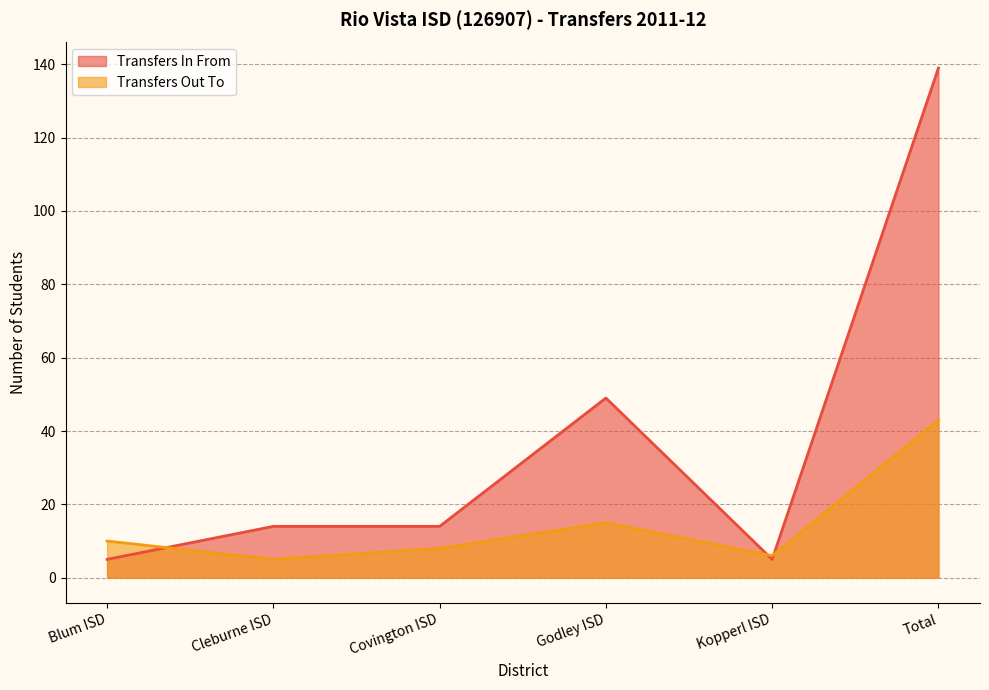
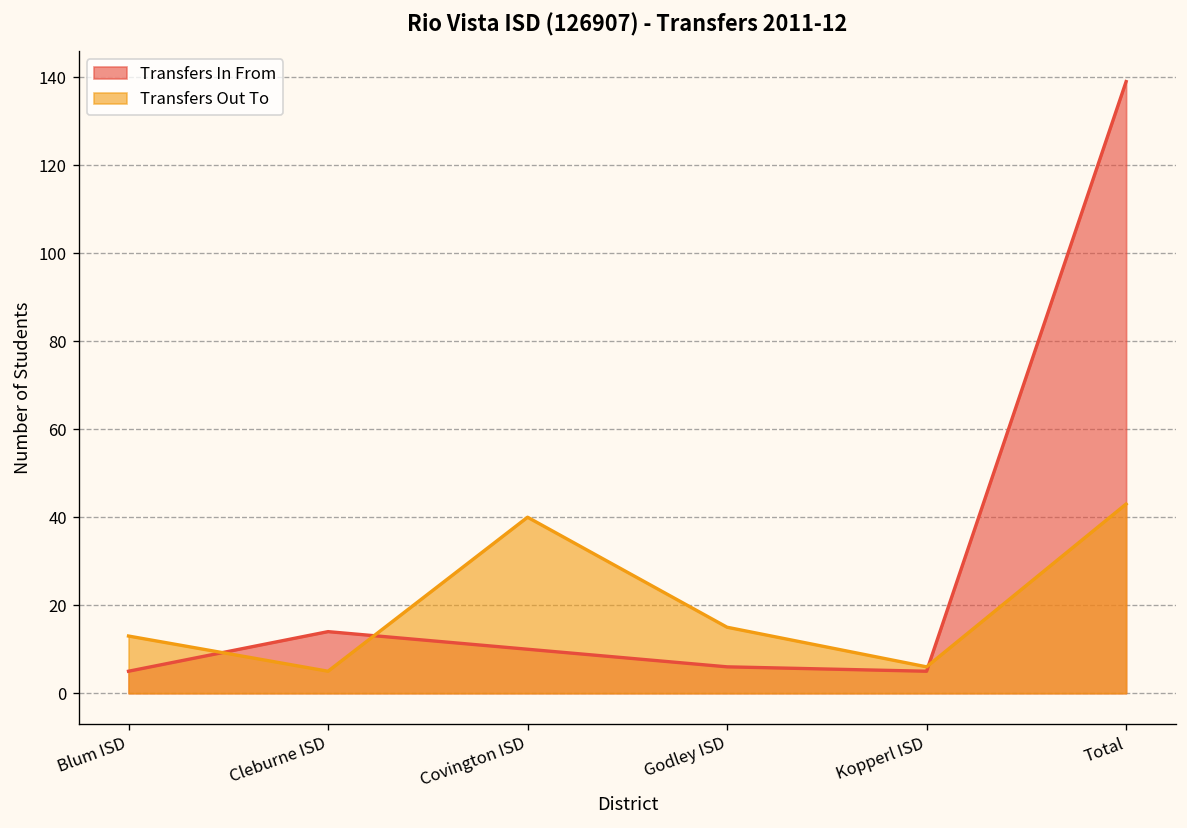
  {
    "Transfers In From": {
      "Blum ISD": 5,
      "Cleburne ISD": 14,
-     "Covington ISD": 14,
-     "Godley ISD": 49,
+     "Covington ISD": 10,
+     "Godley ISD": 6,
      "Kopperl ISD": 5,
      "Total": 139
    },
    "Transfers Out To": {
-     "Blum ISD": 10,
+     "Blum ISD": 13,
      "Cleburne ISD": 5,
-     "Covington ISD": 8,
+     "Covington ISD": 40,
      "Godley ISD": 15,
      "Kopperl ISD": 6,
      "Total": 43
    }
  }
